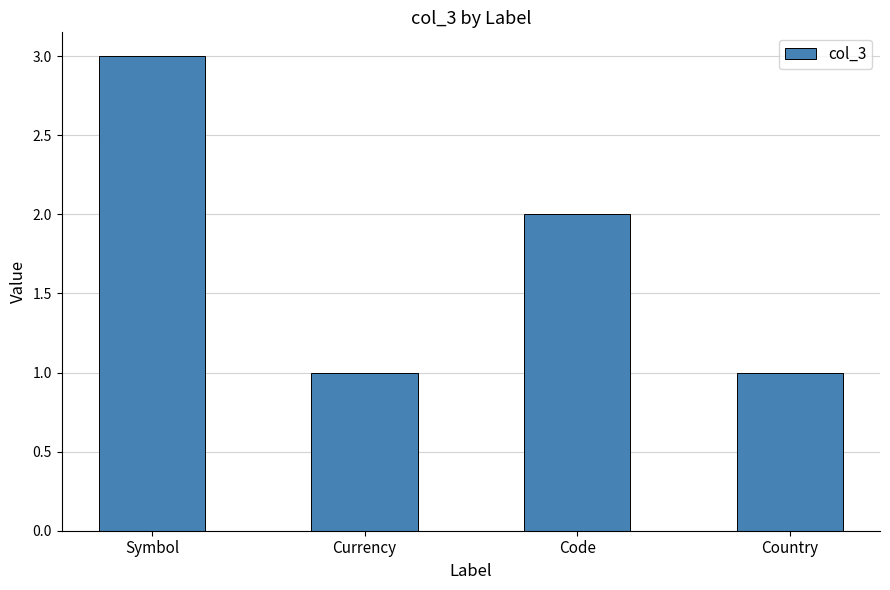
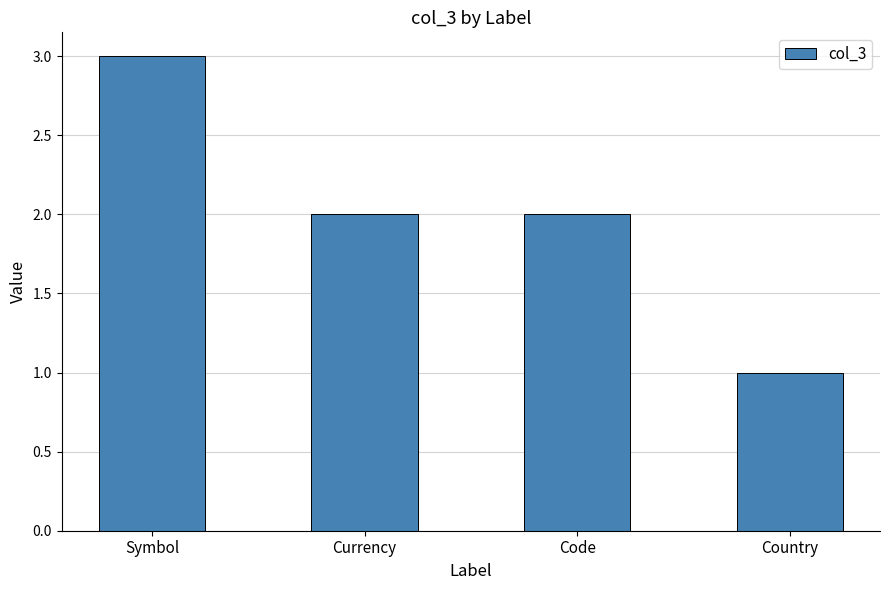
  {
    "Symbol": 3,
-   "Currency": 1,
+   "Currency": 2,
    "Code": 2,
    "Country": 1
  }
